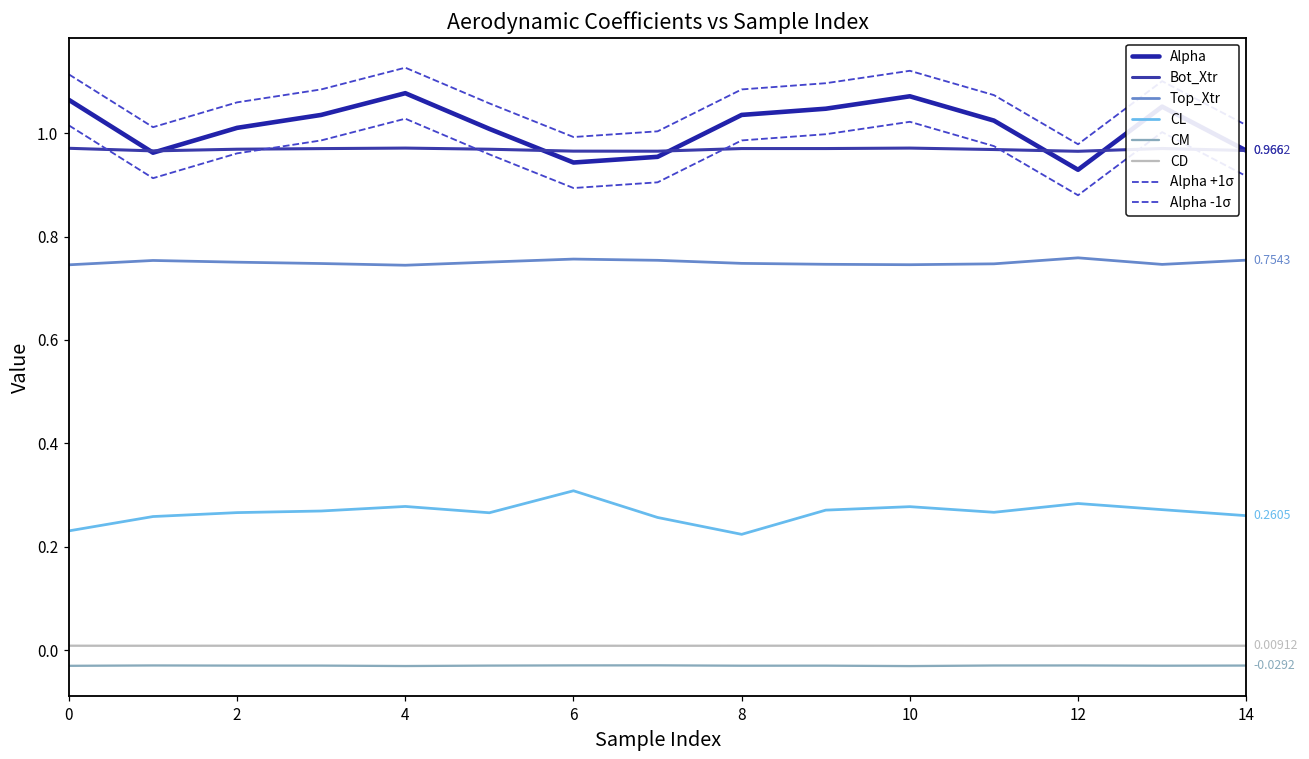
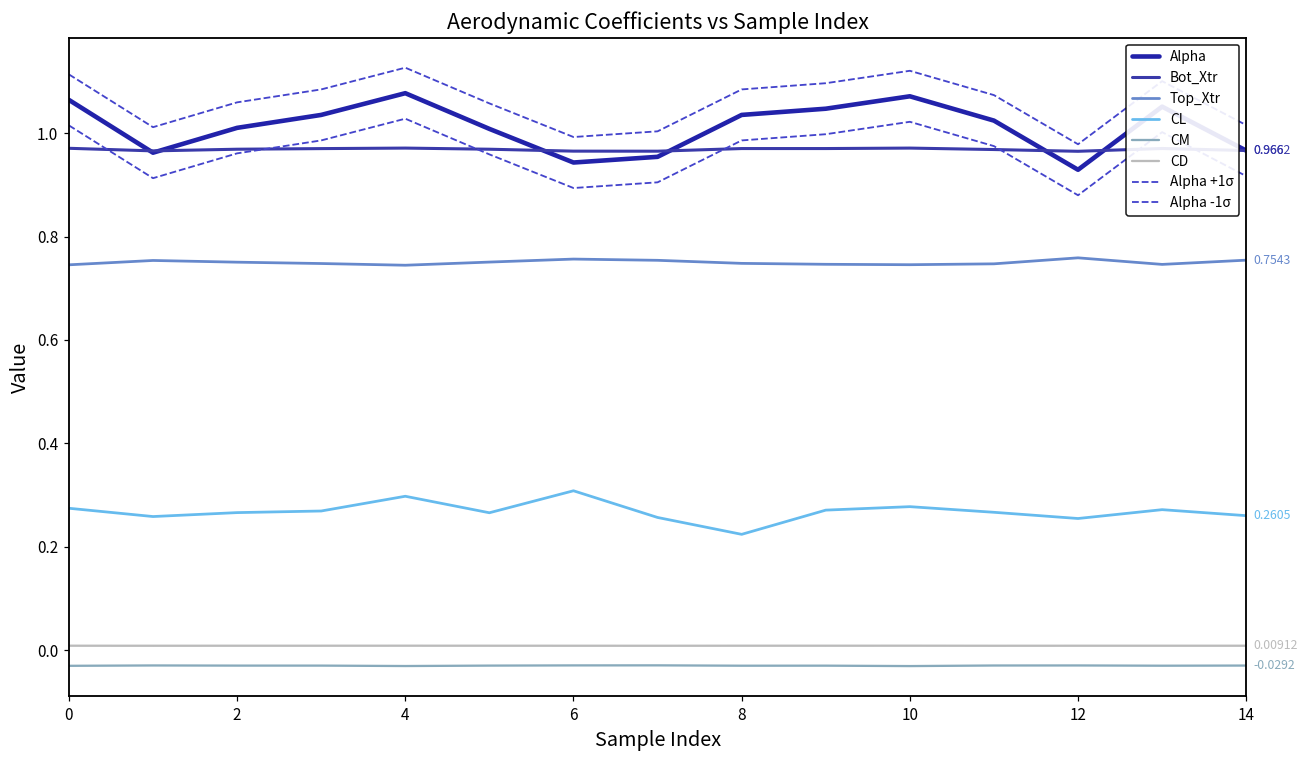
  {
    "CL": {
-     "0": 0.23,
+     "0": 0.27,
      "2": 0.27,
-     "4": 0.28,
+     "4": 0.30,
      "6": 0.31,
      "8": 0.22,
      "10": 0.28,
-     "12": 0.28
+     "12": 0.26
    }
  }
